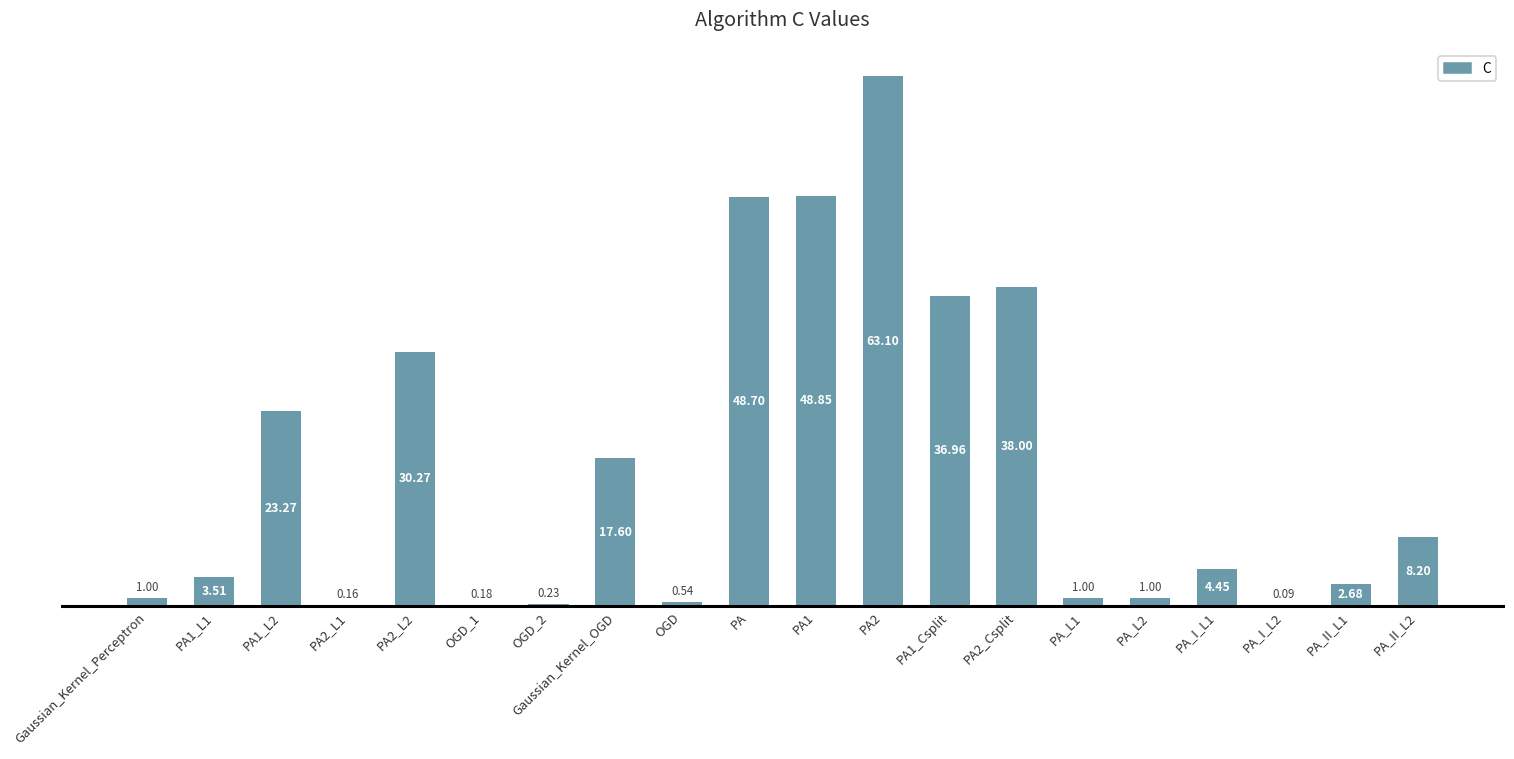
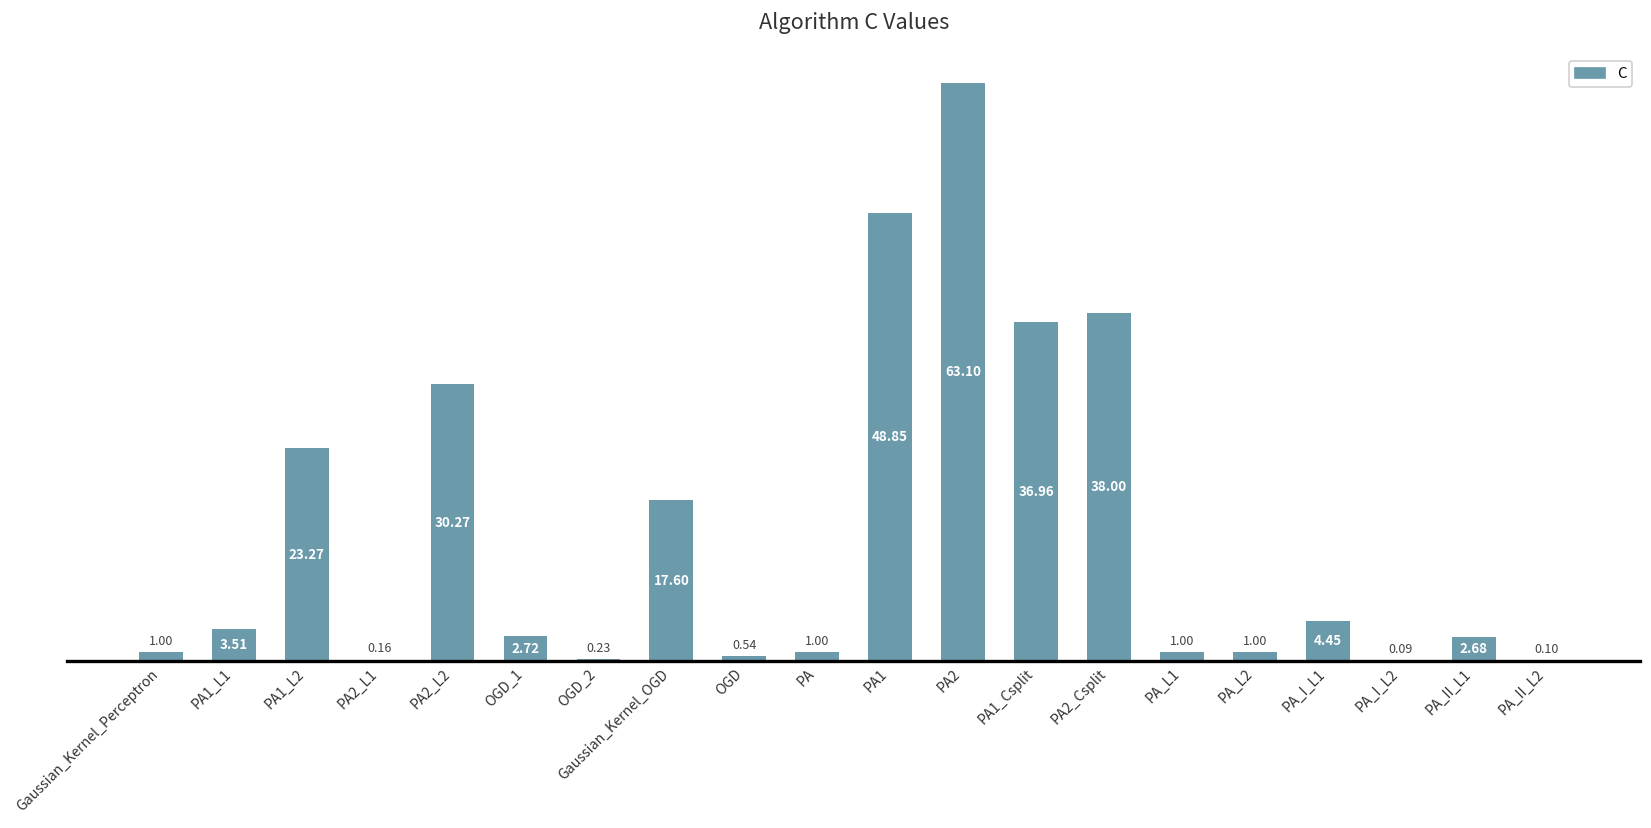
  {
    "Gaussian_Kernel_Perceptron": 1.00,
    "PA1_L1": 3.51,
    "PA1_L2": 23.27,
    "PA2_L1": 0.16,
    "PA2_L2": 30.27,
-   "OGD_1": 0.18,
+   "OGD_1": 2.72,
    "OGD_2": 0.23,
    "Gaussian_Kernel_OGD": 17.60,
    "OGD": 0.54,
-   "PA": 48.70,
+   "PA": 1.00,
    "PA1": 48.85,
    "PA2": 63.10,
    "PA1_Csplit": 36.96,
    "PA2_Csplit": 38.00,
    "PA_L1": 1.00,
    "PA_L2": 1.00,
    "PA_I_L1": 4.45,
    "PA_I_L2": 0.09,
    "PA_II_L1": 2.68,
-   "PA_II_L2": 8.20
+   "PA_II_L2": 0.10
  }
